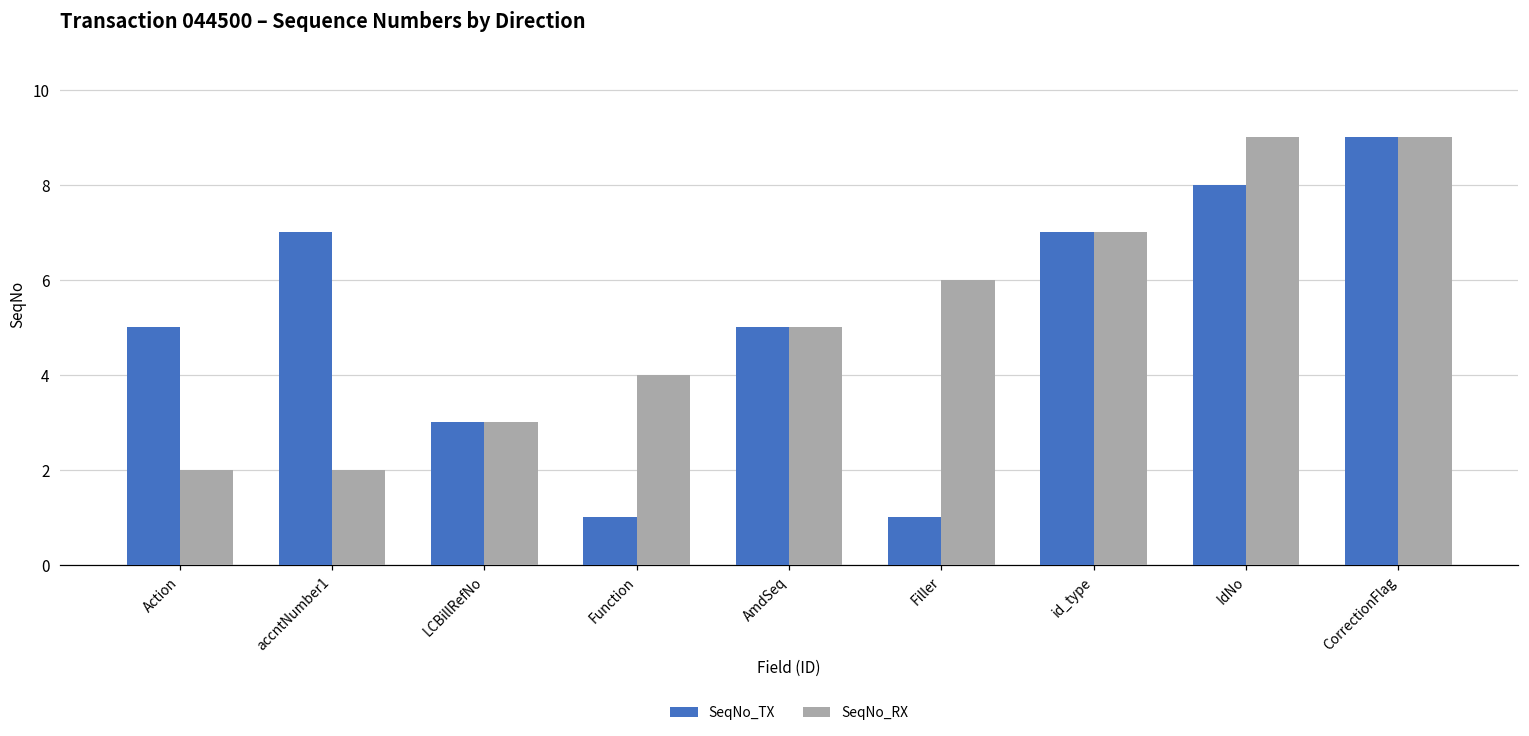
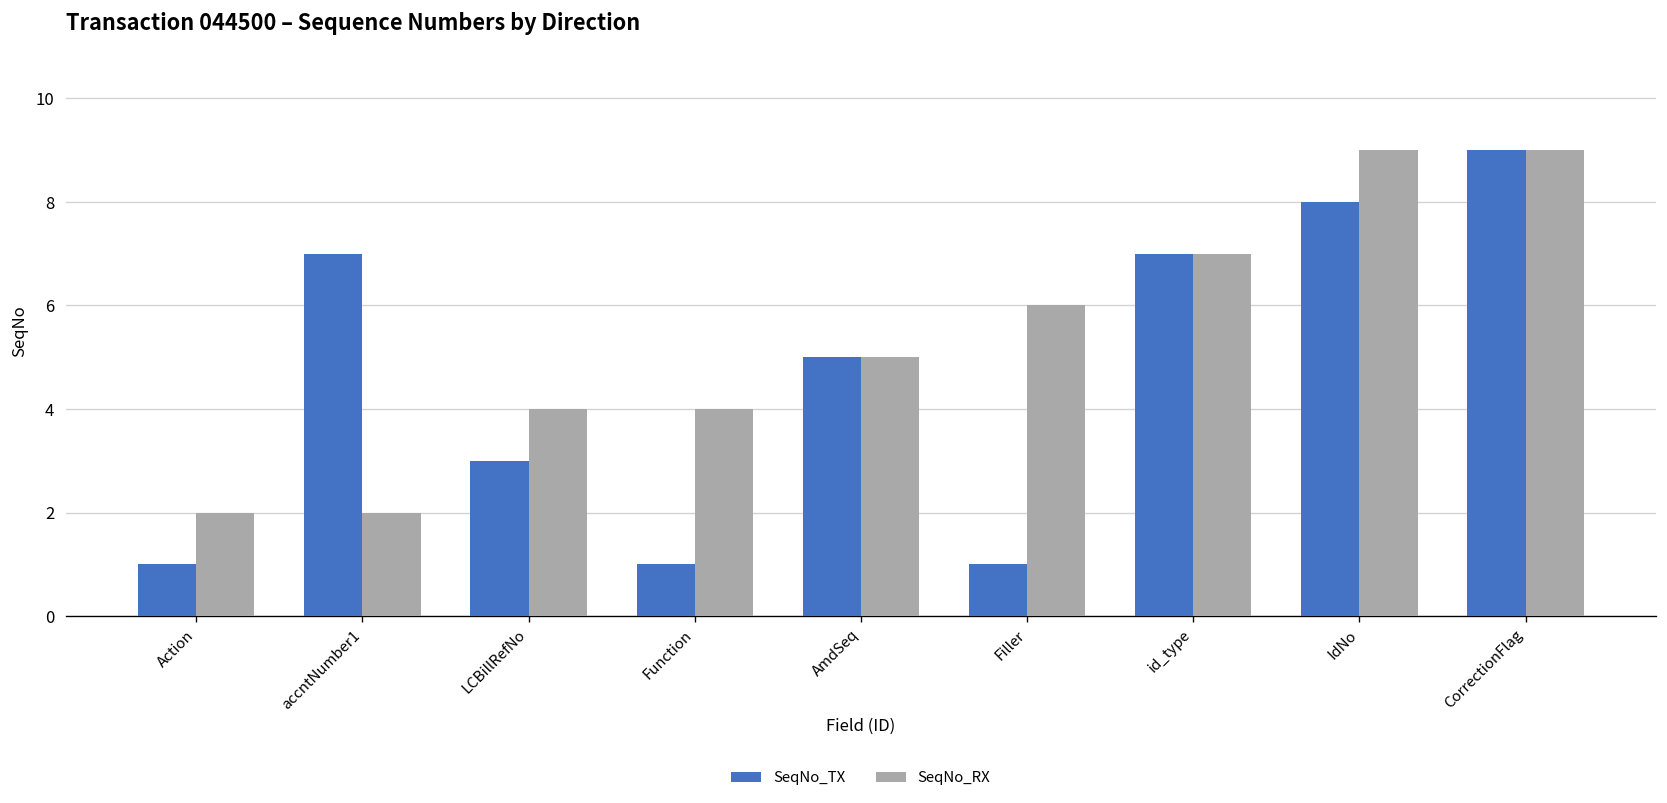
  {
    "SeqNo_TX": {
-     "Action": 5,
+     "Action": 1,
      "accntNumber1": 7,
      "LCBillRefNo": 3,
      "Function": 1,
      "AmdSeq": 5,
      "Filler": 1,
      "id_type": 7,
      "IdNo": 8,
      "CorrectionFlag": 9
    },
    "SeqNo_RX": {
      "Action": 2,
      "accntNumber1": 2,
-     "LCBillRefNo": 3,
+     "LCBillRefNo": 4,
      "Function": 4,
      "AmdSeq": 5,
      "Filler": 6,
      "id_type": 7,
      "IdNo": 9,
      "CorrectionFlag": 9
    }
  }
